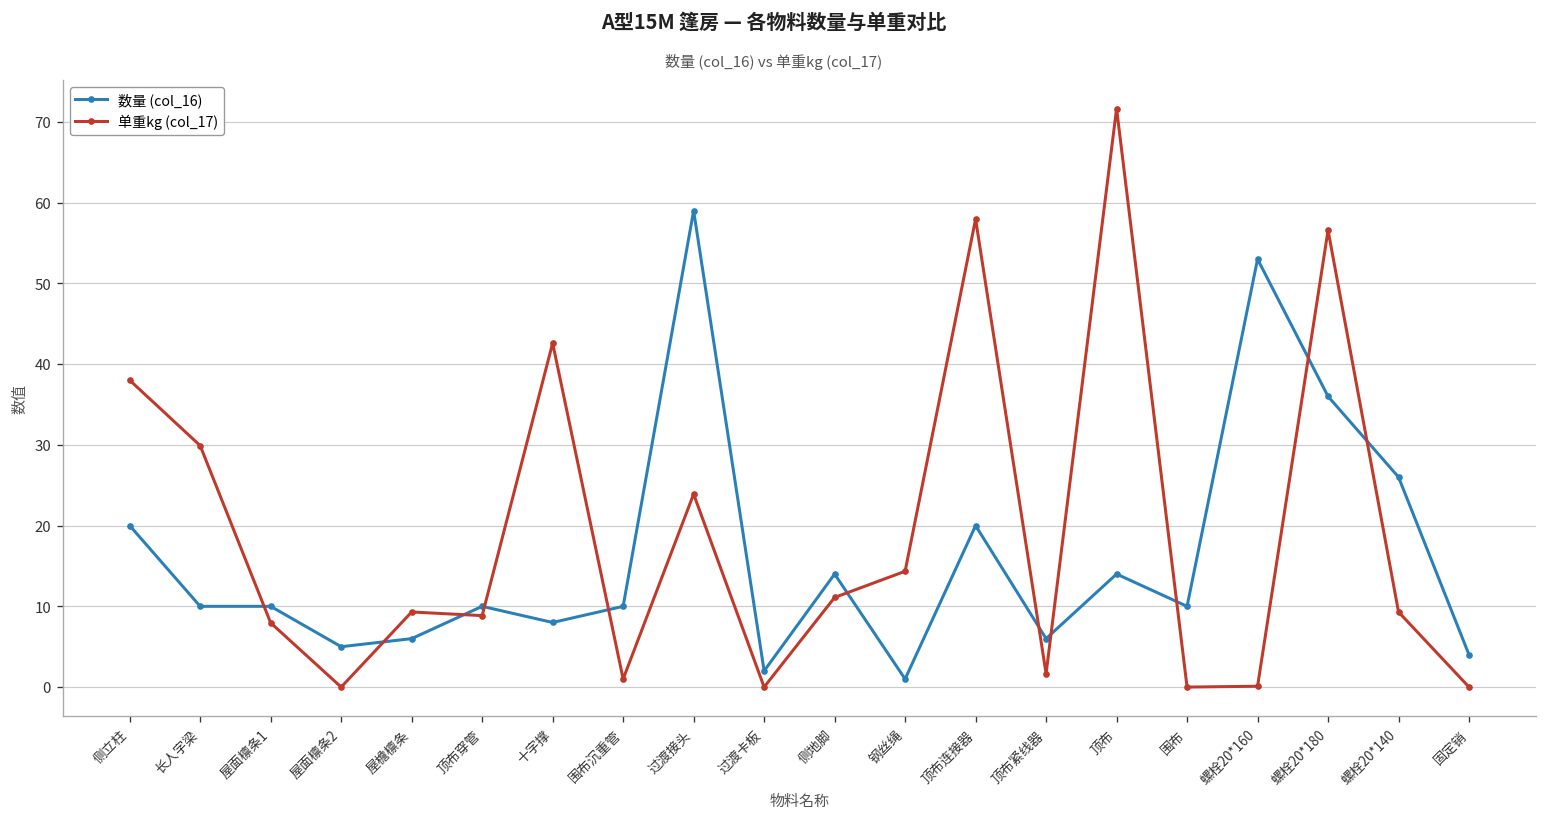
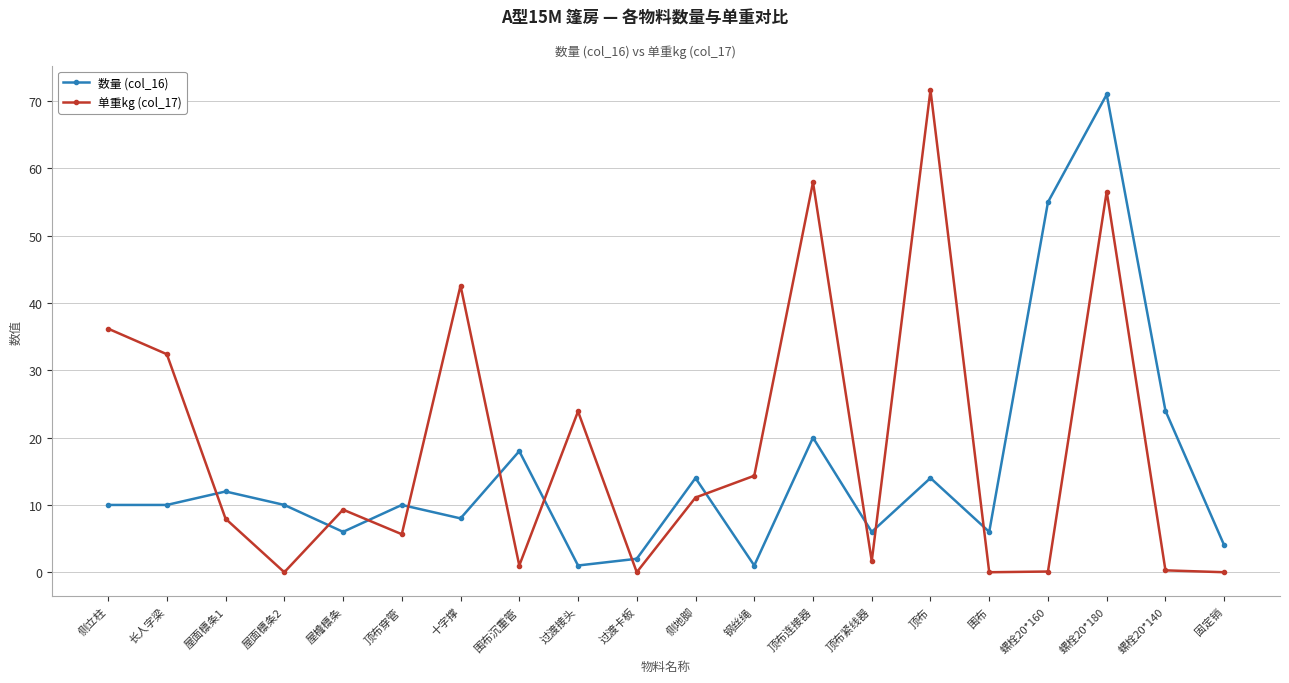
  {
    "数量 (col_16)": {
-     "侧立柱": 20,
+     "侧立柱": 10,
      "长人字梁": 10,
-     "屋面檩条1": 10,
-     "屋面檩条2": 5,
+     "屋面檩条1": 12,
+     "屋面檩条2": 10,
      "屋檐檩条": 6,
      "顶布穿管": 10,
      "十字撑": 8,
-     "围布沉重管": 10,
-     "过渡接头": 59,
+     "围布沉重管": 18,
+     "过渡接头": 1,
      "过渡卡板": 2,
      "侧地脚": 14,
      "钢丝绳": 1,
      "顶布连接器": 20,
      "顶布紧线器": 6,
      "顶布": 14,
-     "围布": 10,
-     "螺栓20*160": 53,
-     "螺栓20*180": 36,
-     "螺栓20*140": 26,
+     "围布": 6,
+     "螺栓20*160": 55,
+     "螺栓20*180": 71,
+     "螺栓20*140": 24,
      "固定销": 4
    },
    "单重kg (col_17)": {
-     "侧立柱": 38,
-     "长人字梁": 30,
+     "侧立柱": 36,
+     "长人字梁": 32,
      "屋面檩条1": 8,
      "屋面檩条2": 0,
      "屋檐檩条": 9,
-     "顶布穿管": 9,
+     "顶布穿管": 6,
      "十字撑": 43,
      "围布沉重管": 1,
      "过渡接头": 24,
      "过渡卡板": 0,
      "侧地脚": 11,
      "钢丝绳": 14,
      "顶布连接器": 58,
      "顶布紧线器": 2,
      "顶布": 72,
      "围布": 0,
      "螺栓20*160": 0,
      "螺栓20*180": 57,
-     "螺栓20*140": 9,
+     "螺栓20*140": 0,
      "固定销": 0
    }
  }
